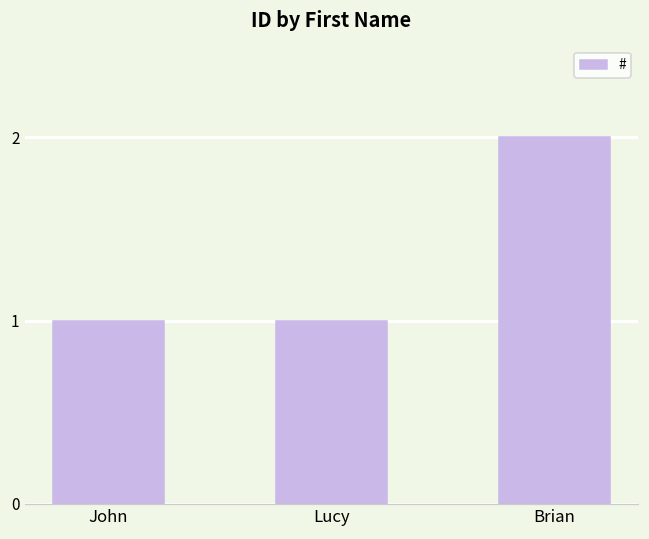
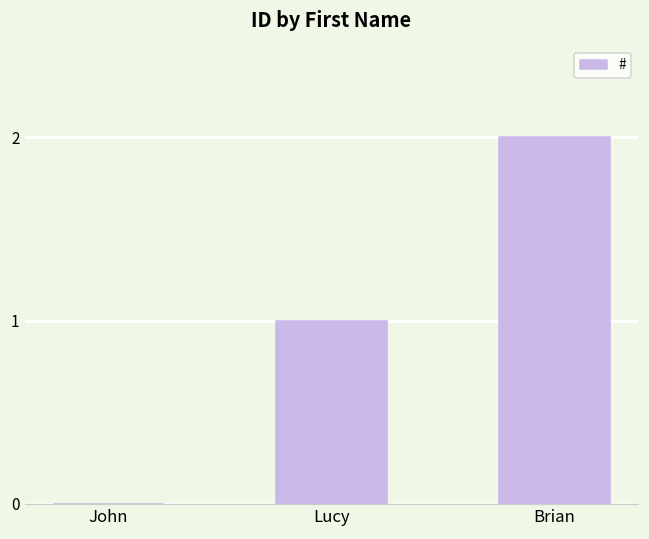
  {
-   "John": 1,
+   "John": 0,
    "Lucy": 1,
    "Brian": 2
  }
